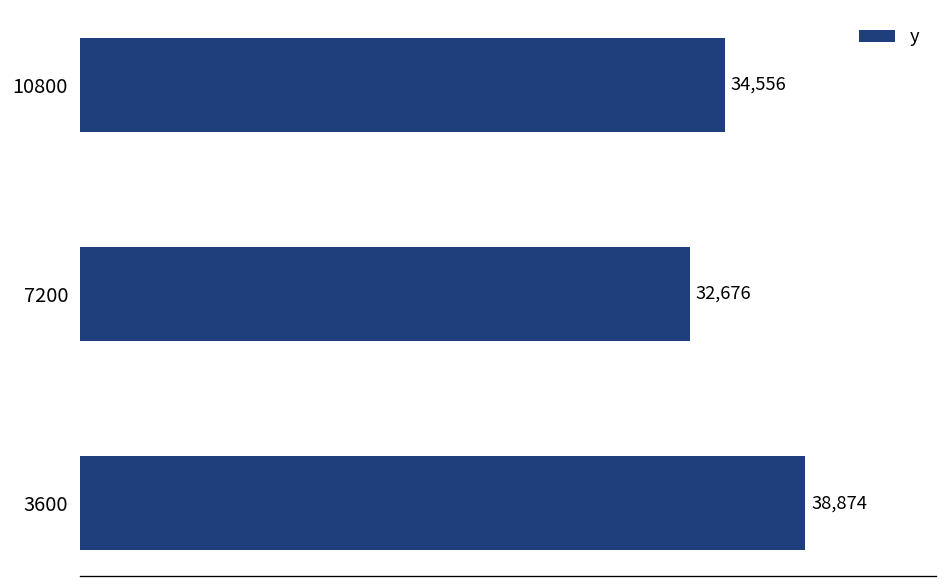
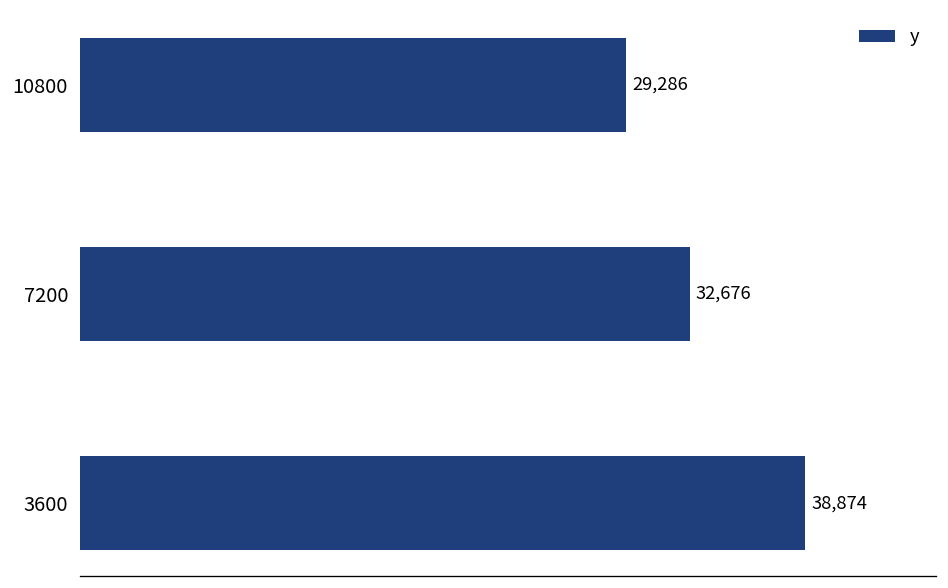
  {
-   "10800": "34,556",
+   "10800": "29,286",
    "7200": "32,676",
    "3600": "38,874"
  }
